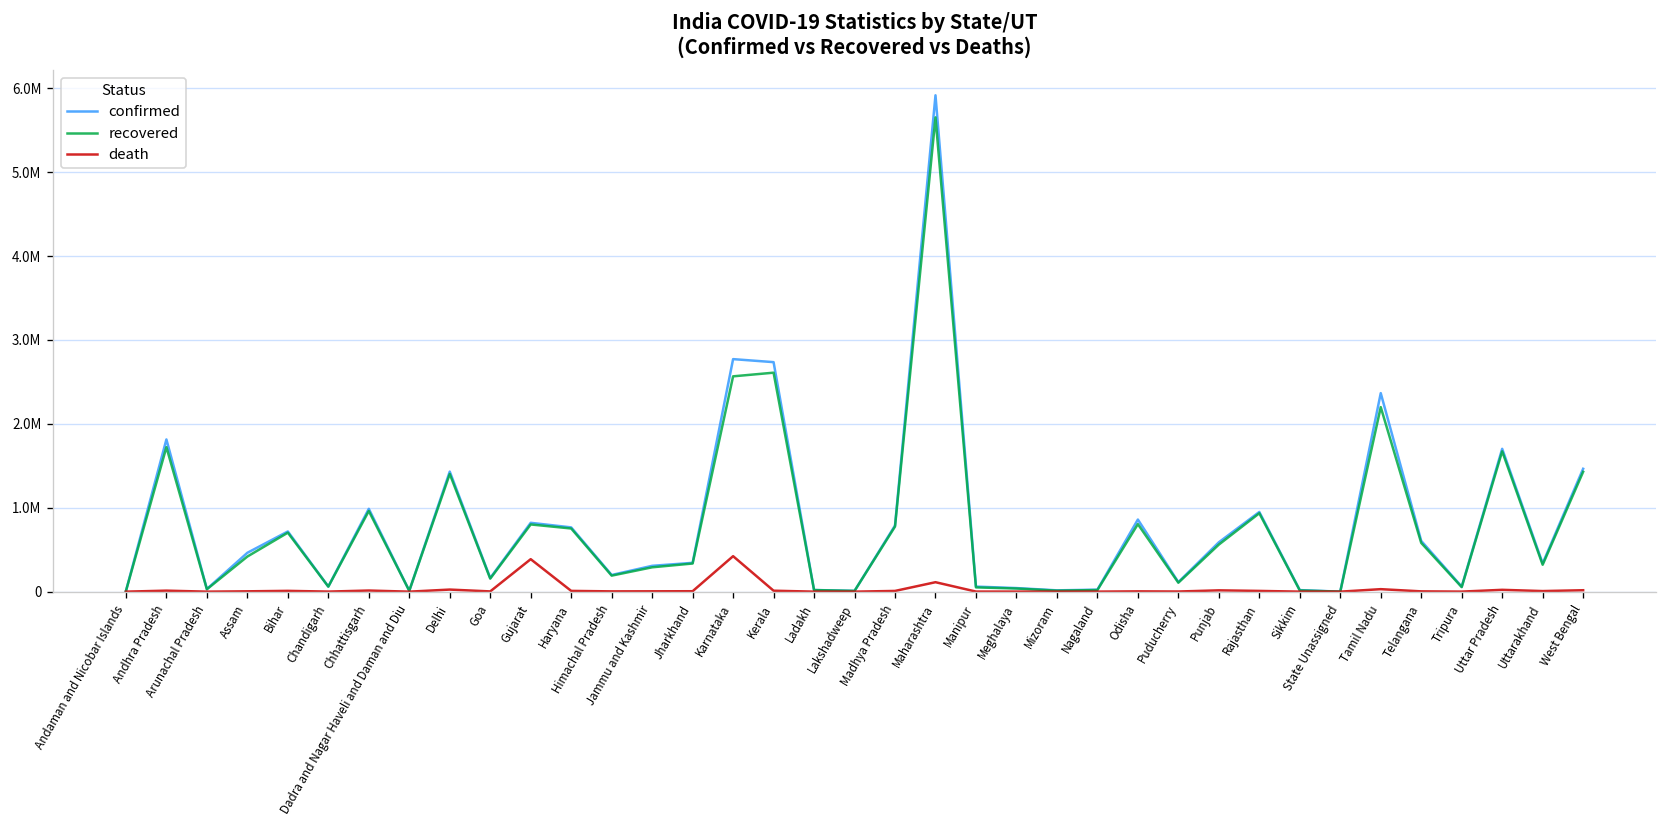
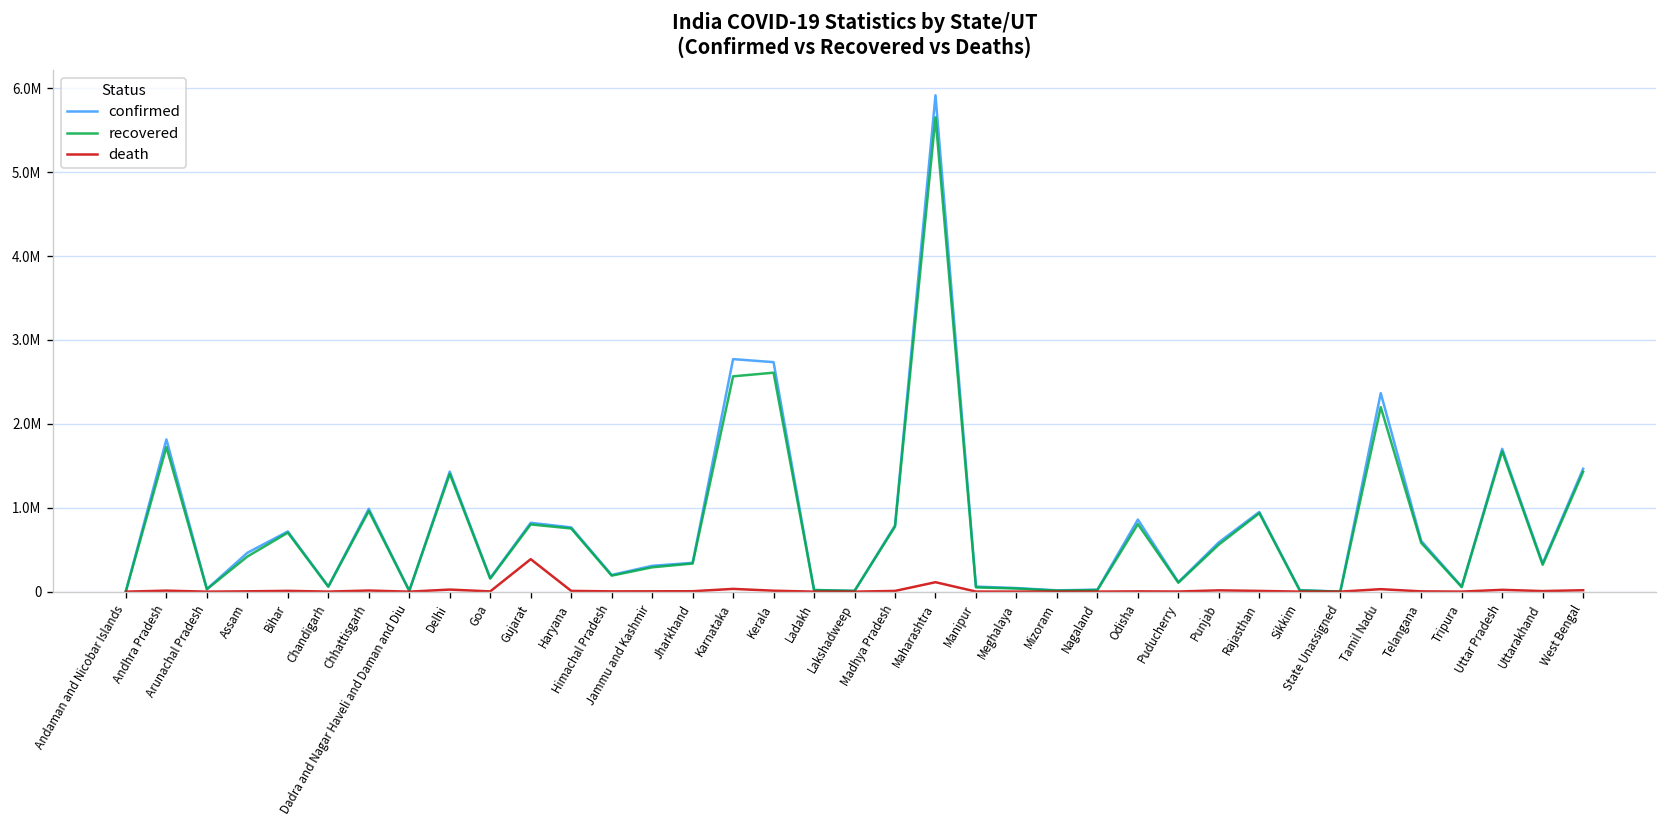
  {
    "confirmed": {
      "Andhra Pradesh": 1800000,
      "Assam": 500000,
      "Karnataka": 2800000,
      "Kerala": 2700000,
      "Maharashtra": 5900000,
      "Odisha": 900000,
      "Tamil Nadu": 2400000
    },
    "recovered": {
      "Andhra Pradesh": 1700000,
      "Assam": 400000,
      "Karnataka": 2600000,
      "Kerala": 2600000,
      "Maharashtra": 5700000,
      "Odisha": 800000,
      "Tamil Nadu": 2200000
    },
    "death": {
      "Andhra Pradesh": 0,
      "Assam": 0,
      "Bihar": 0,
      "Chandigarh": 0,
      "Chhattisgarh": 0,
      "Delhi": 0,
      "Goa": 0,
      "Gujarat": 400000,
      "Haryana": 0,
      "Himachal Pradesh": 0,
      "Jammu and Kashmir": 0,
      "Jharkhand": 0,
-     "Karnataka": 400000,
+     "Karnataka": 0,
      "Kerala": 0,
      "Madhya Pradesh": 0,
      "Maharashtra": 100000,
      "Manipur": 0,
      "Meghalaya": 0,
      "Odisha": 0,
      "Puducherry": 0,
      "Punjab": 0,
      "Rajasthan": 0,
      "Tamil Nadu": 0,
      "Telangana": 0,
      "Tripura": 0,
      "Uttar Pradesh": 0,
      "Uttarakhand": 0,
      "West Bengal": 0
    }
  }
